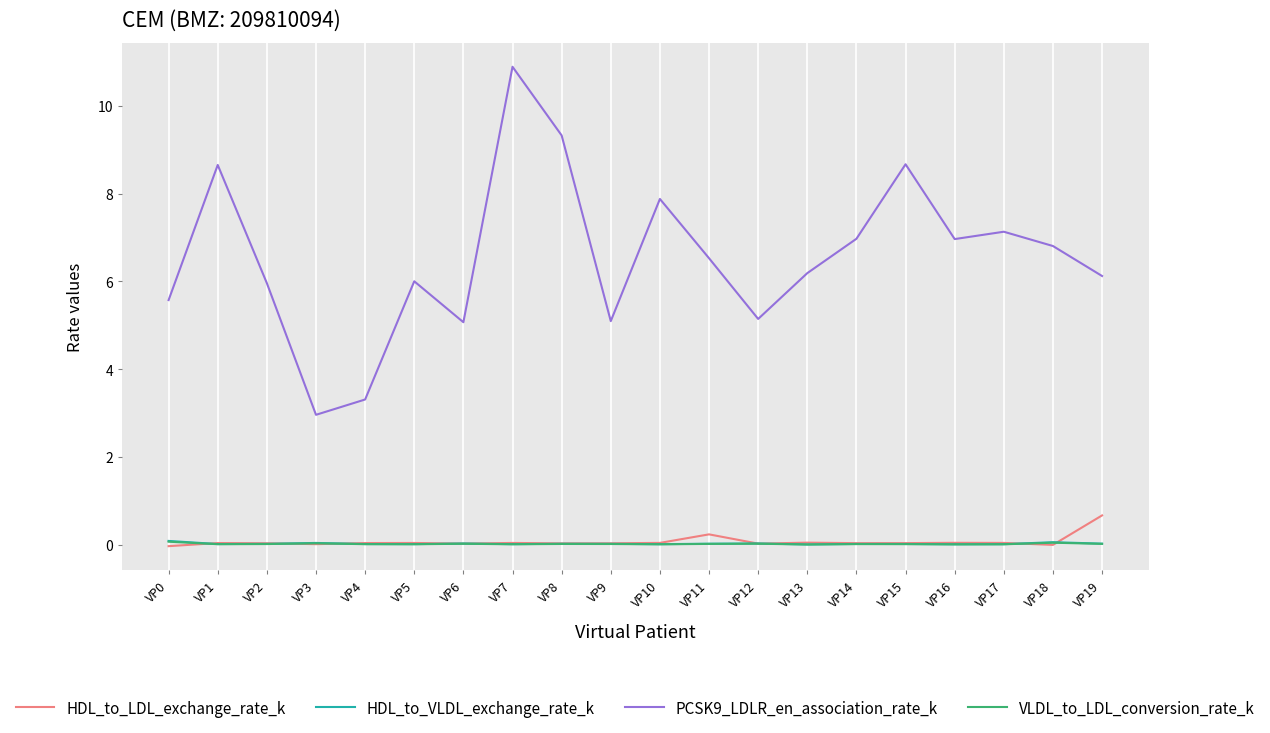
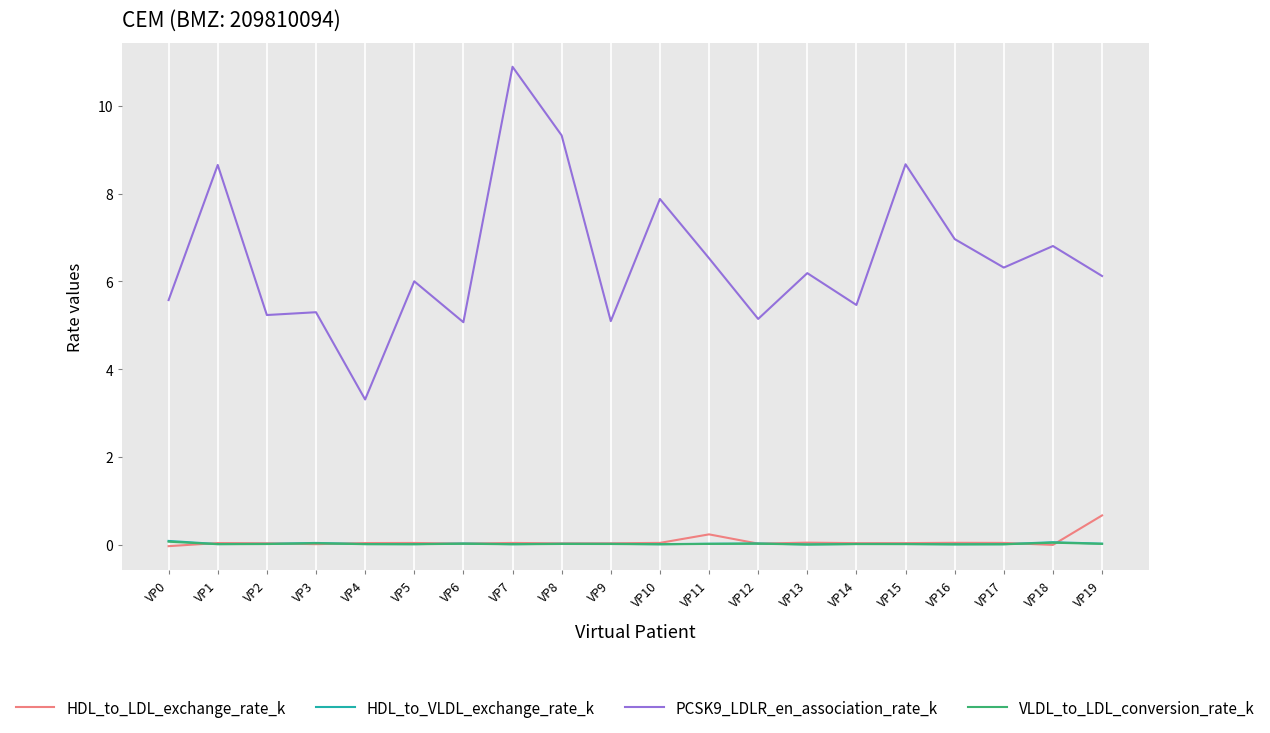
  {
    "HDL_to_LDL_exchange_rate_k": {
      "VP0": 0.0,
      "VP11": 0.2,
      "VP19": 0.7
    },
    "PCSK9_LDLR_en_association_rate_k": {
      "VP0": 5.6,
      "VP1": 8.7,
-     "VP2": 6.0,
-     "VP3": 3.0,
+     "VP2": 5.2,
+     "VP3": 5.3,
      "VP4": 3.3,
      "VP5": 6.0,
      "VP6": 5.1,
      "VP7": 10.9,
      "VP8": 9.3,
      "VP9": 5.1,
      "VP10": 7.9,
      "VP11": 6.5,
      "VP12": 5.1,
      "VP13": 6.2,
-     "VP14": 7.0,
+     "VP14": 5.5,
      "VP15": 8.7,
      "VP16": 7.0,
-     "VP17": 7.1,
+     "VP17": 6.3,
      "VP18": 6.8,
      "VP19": 6.1
    }
  }
